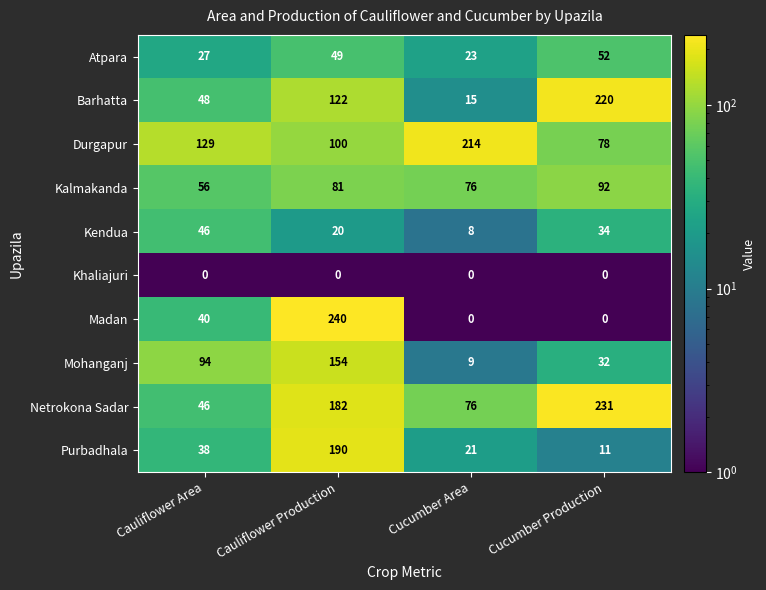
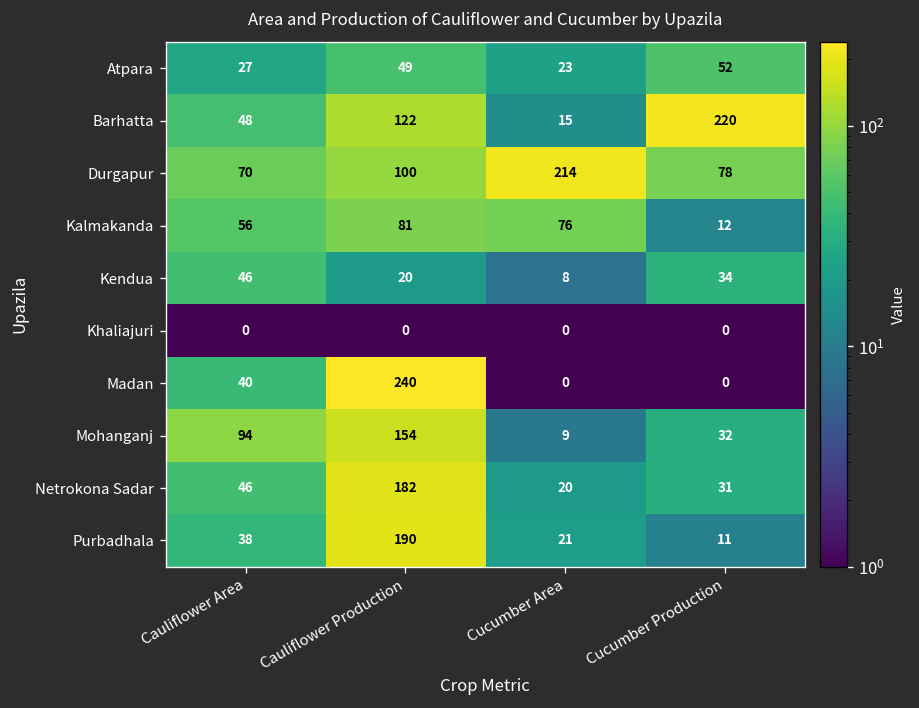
  {
    "Atpara": {
      "Cauliflower Area": 27,
      "Cauliflower Production": 49,
      "Cucumber Area": 23,
      "Cucumber Production": 52
    },
    "Barhatta": {
      "Cauliflower Area": 48,
      "Cauliflower Production": 122,
      "Cucumber Area": 15,
      "Cucumber Production": 220
    },
    "Durgapur": {
-     "Cauliflower Area": 129,
+     "Cauliflower Area": 70,
      "Cauliflower Production": 100,
      "Cucumber Area": 214,
      "Cucumber Production": 78
    },
    "Kalmakanda": {
      "Cauliflower Area": 56,
      "Cauliflower Production": 81,
      "Cucumber Area": 76,
-     "Cucumber Production": 92
+     "Cucumber Production": 12
    },
    "Kendua": {
      "Cauliflower Area": 46,
      "Cauliflower Production": 20,
      "Cucumber Area": 8,
      "Cucumber Production": 34
    },
    "Khaliajuri": {
      "Cauliflower Area": 0,
      "Cauliflower Production": 0,
      "Cucumber Area": 0,
      "Cucumber Production": 0
    },
    "Madan": {
      "Cauliflower Area": 40,
      "Cauliflower Production": 240,
      "Cucumber Area": 0,
      "Cucumber Production": 0
    },
    "Mohanganj": {
      "Cauliflower Area": 94,
      "Cauliflower Production": 154,
      "Cucumber Area": 9,
      "Cucumber Production": 32
    },
    "Netrokona Sadar": {
      "Cauliflower Area": 46,
      "Cauliflower Production": 182,
-     "Cucumber Area": 76,
-     "Cucumber Production": 231
+     "Cucumber Area": 20,
+     "Cucumber Production": 31
    },
    "Purbadhala": {
      "Cauliflower Area": 38,
      "Cauliflower Production": 190,
      "Cucumber Area": 21,
      "Cucumber Production": 11
    }
  }
